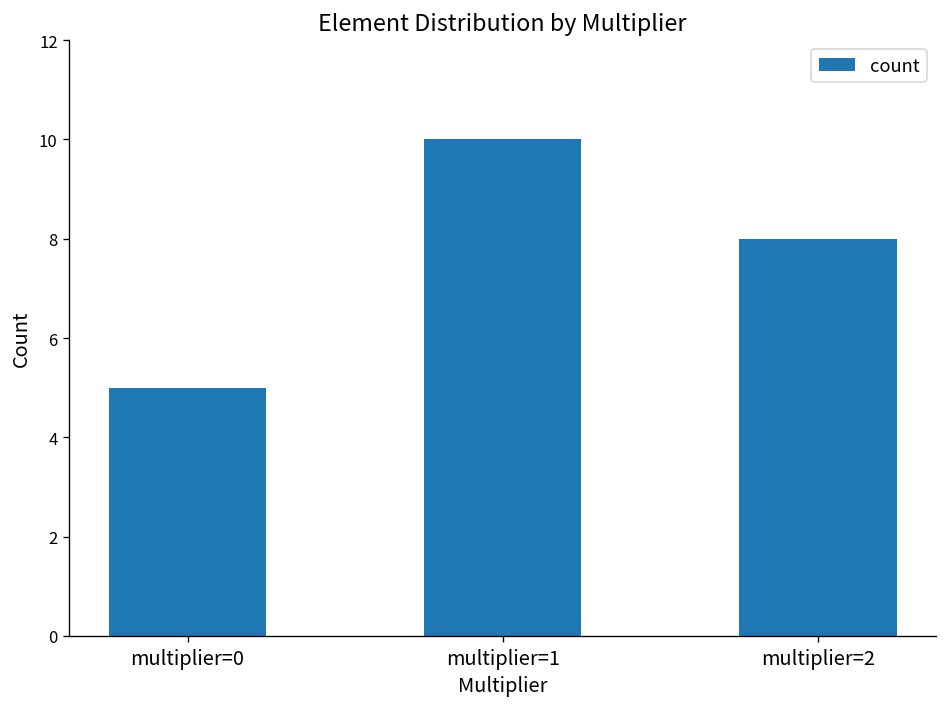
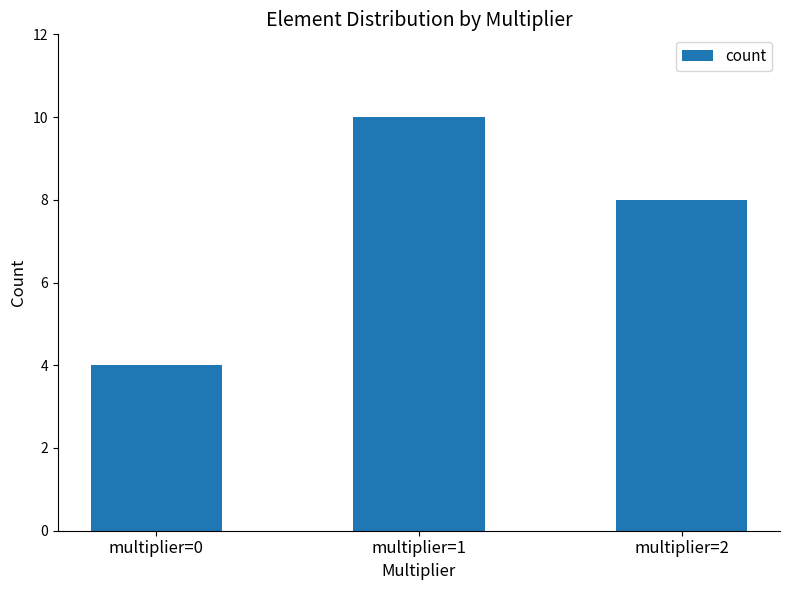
  {
-   "multiplier=0": 5,
+   "multiplier=0": 4,
    "multiplier=1": 10,
    "multiplier=2": 8
  }
